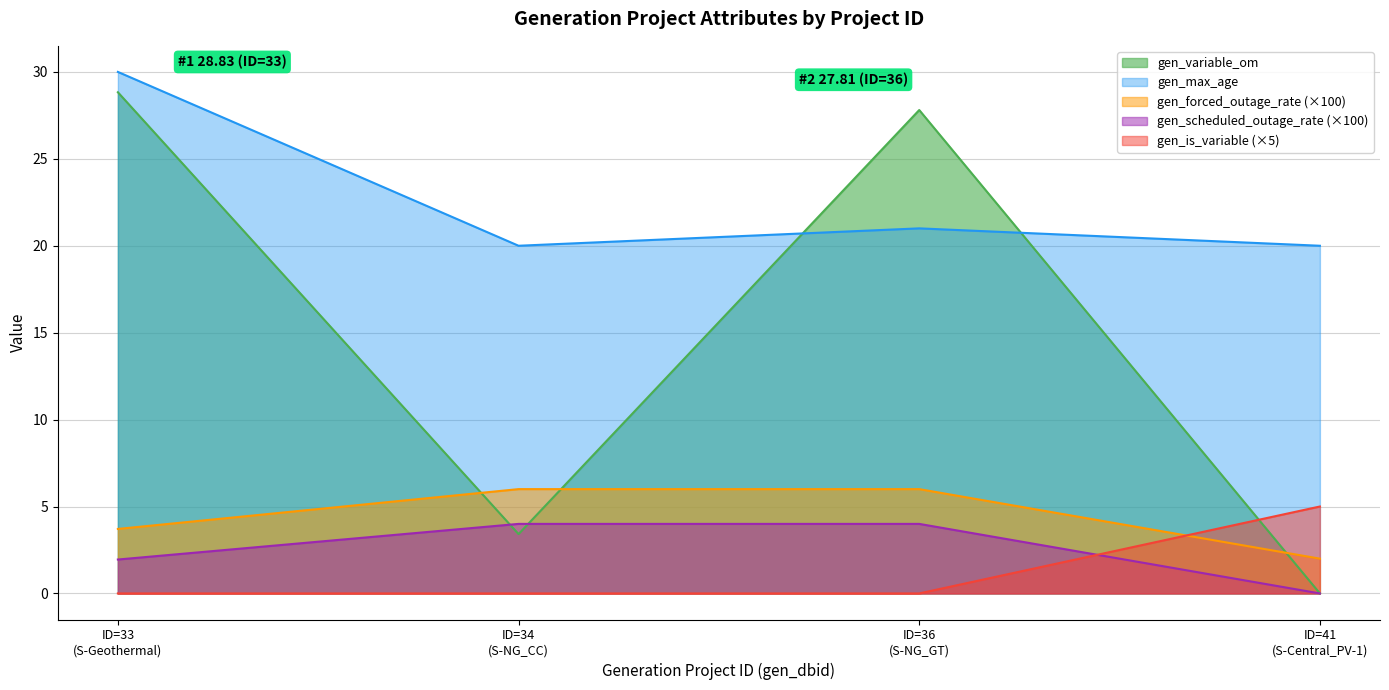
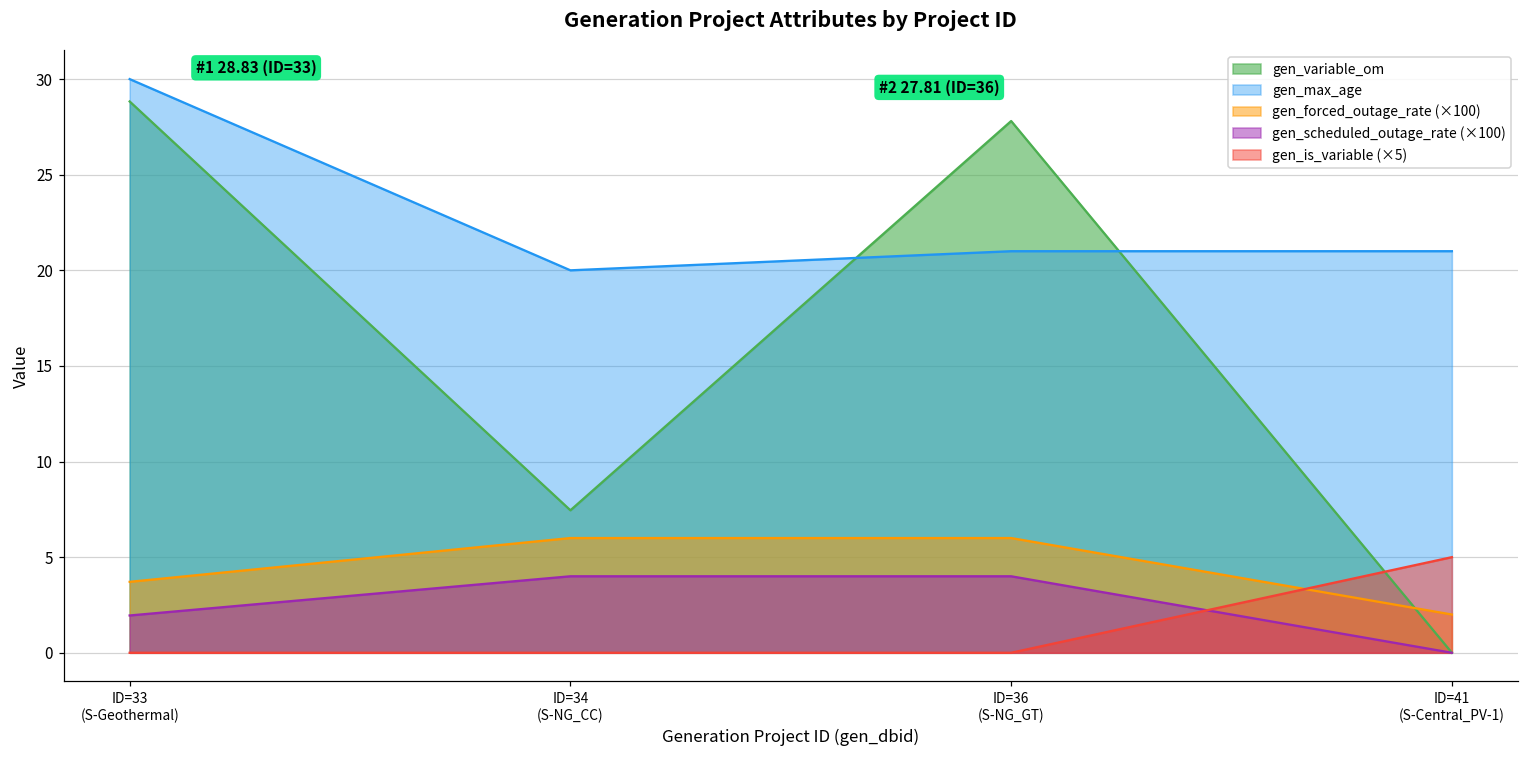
  {
    "gen_variable_om": {
      "ID=33 (S-Geothermal)": 28.8,
-     "ID=34 (S-NG_CC)": 3.4,
+     "ID=34 (S-NG_CC)": 7.5,
      "ID=36 (S-NG_GT)": 27.8
    },
    "gen_max_age": {
      "ID=33 (S-Geothermal)": 30,
      "ID=34 (S-NG_CC)": 20,
      "ID=36 (S-NG_GT)": 21,
-     "ID=41 (S-Central_PV-1)": 20
+     "ID=41 (S-Central_PV-1)": 21
    },
    "gen_forced_outage_rate (×100)": {
      "ID=33 (S-Geothermal)": 3.7,
      "ID=34 (S-NG_CC)": 6.0,
      "ID=36 (S-NG_GT)": 6.0,
      "ID=41 (S-Central_PV-1)": 2.0
    },
    "gen_scheduled_outage_rate (×100)": {
      "ID=33 (S-Geothermal)": 2.0,
      "ID=34 (S-NG_CC)": 4.0,
      "ID=36 (S-NG_GT)": 4.0
    },
    "gen_is_variable (×5)": {
      "ID=33 (S-Geothermal)": 0.0,
      "ID=34 (S-NG_CC)": 0.0,
      "ID=36 (S-NG_GT)": 0.0,
      "ID=41 (S-Central_PV-1)": 5.0
    }
  }
